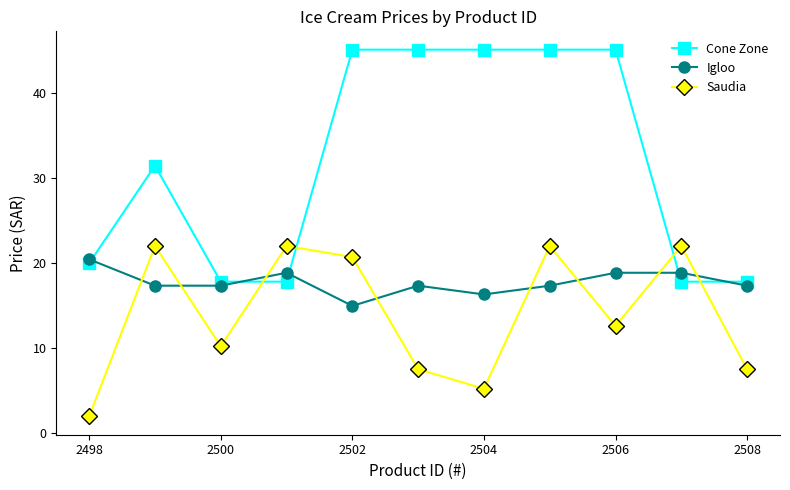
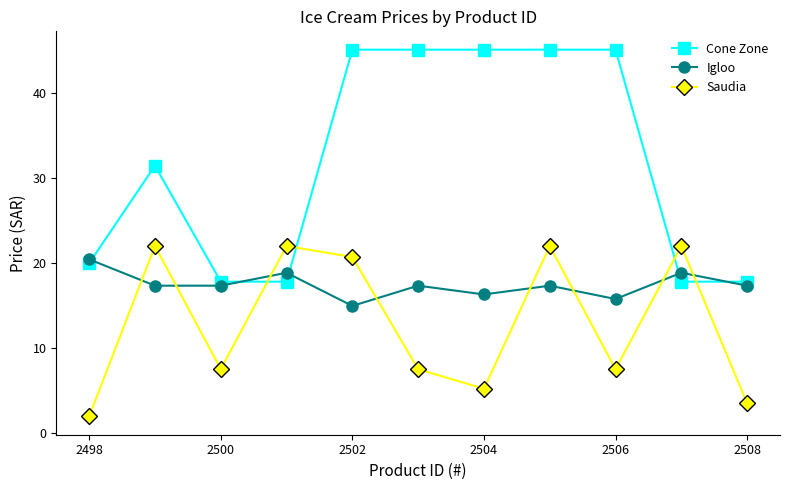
  {
    "Cone Zone": {
      "2498": 20,
      "2500": 18,
      "2502": 45,
      "2504": 45,
      "2506": 45,
      "2508": 18
    },
    "Igloo": {
      "2498": 20,
      "2500": 17,
      "2502": 15,
      "2504": 16,
-     "2506": 19,
+     "2506": 16,
      "2508": 17
    },
    "Saudia": {
      "2498": 2,
-     "2500": 10,
+     "2500": 8,
      "2502": 21,
      "2504": 5,
-     "2506": 13,
-     "2508": 8
+     "2506": 8,
+     "2508": 4
    }
  }
